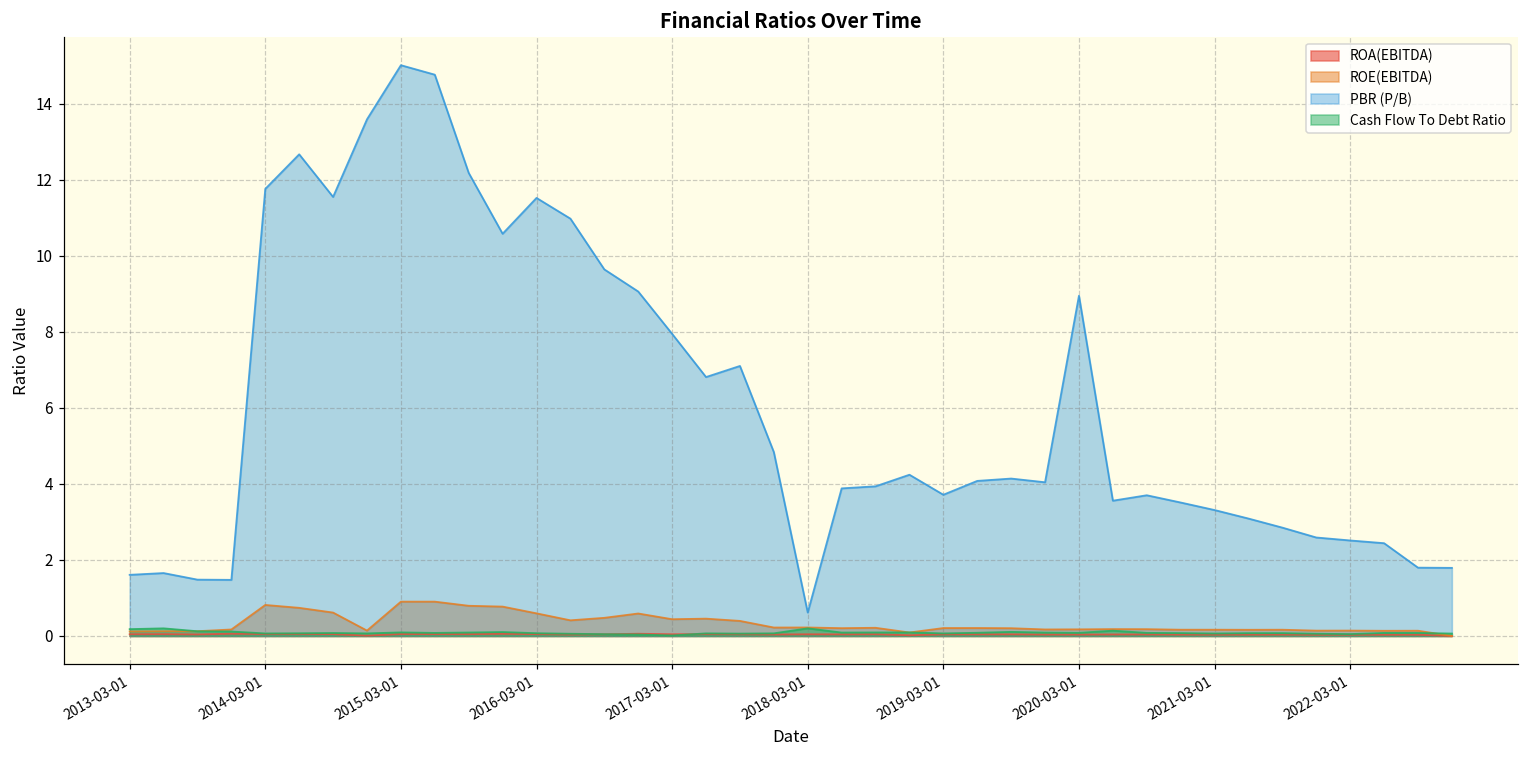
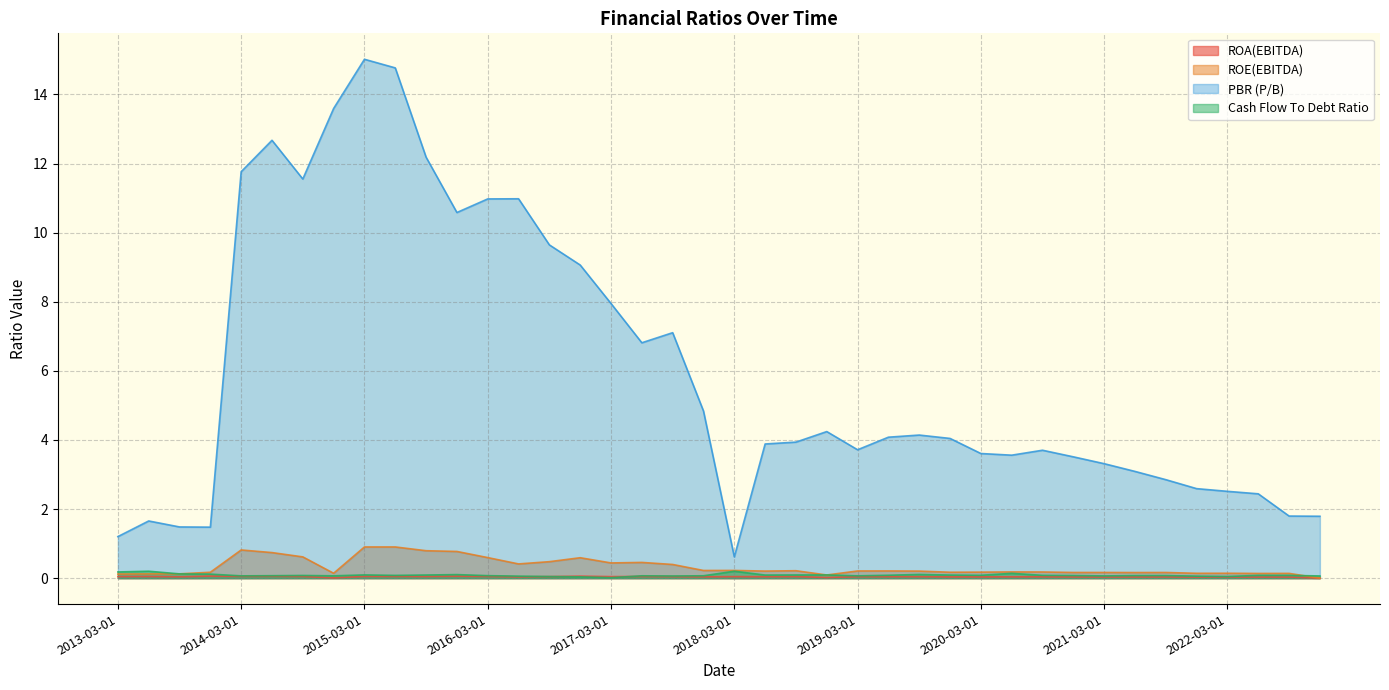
  {
    "PBR (P/B)": {
-     "2013-03-01": 1.6,
+     "2013-03-01": 1.2,
      "2014-03-01": 11.8,
      "2015-03-01": 15.0,
-     "2016-03-01": 11.5,
+     "2016-03-01": 11.0,
      "2017-03-01": 7.9,
      "2018-03-01": 0.6,
      "2019-03-01": 3.7,
-     "2020-03-01": 9.0,
+     "2020-03-01": 3.6,
      "2021-03-01": 3.3,
      "2022-03-01": 2.5
    }
  }
